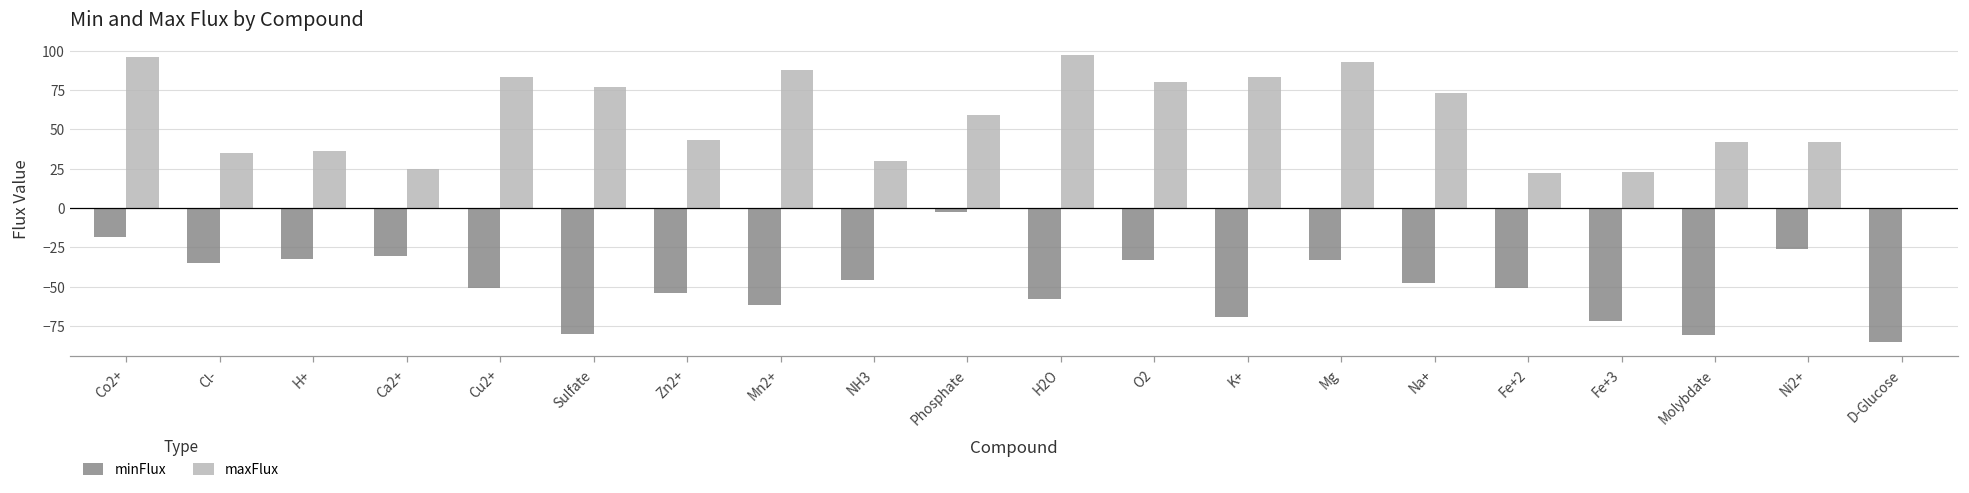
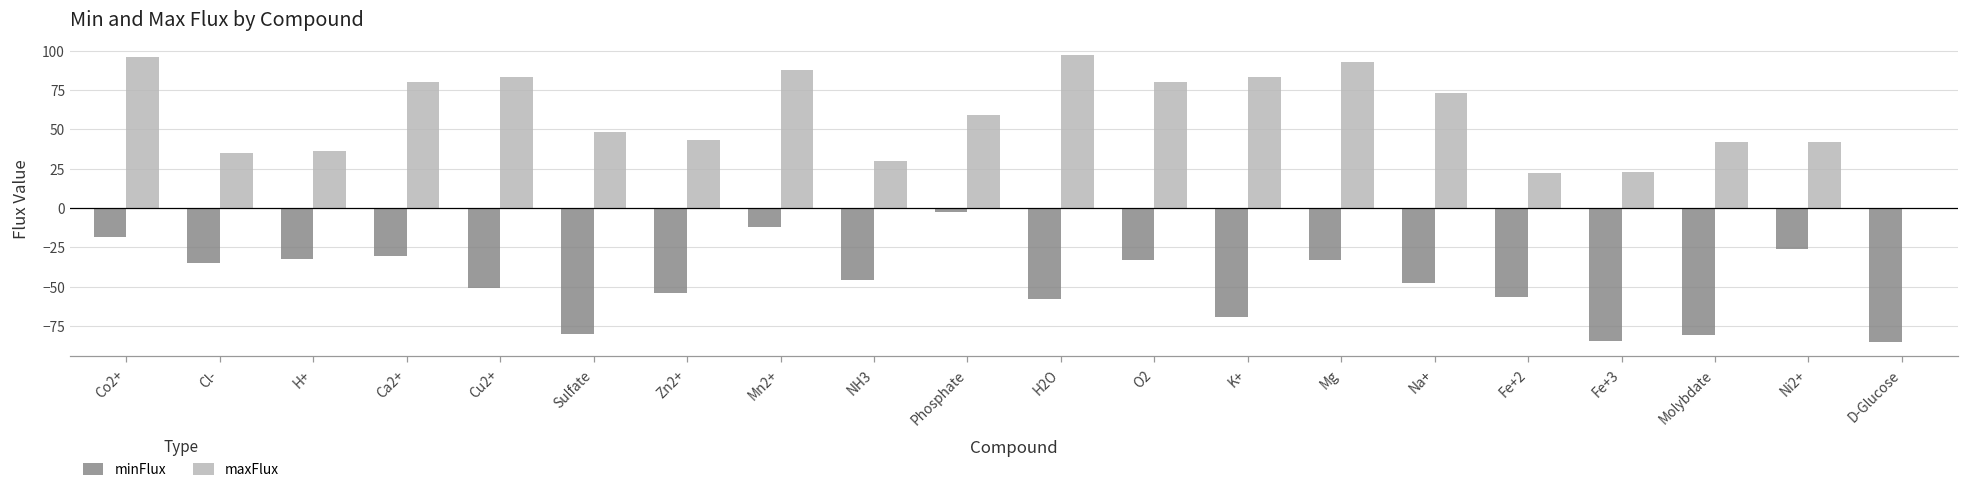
  {
    "minFlux": {
      "Co2+": -18,
      "Cl-": -35,
      "H+": -33,
      "Ca2+": -31,
      "Cu2+": -51,
      "Sulfate": -80,
      "Zn2+": -54,
-     "Mn2+": -62,
+     "Mn2+": -12,
      "NH3": -46,
      "Phosphate": -3,
      "H2O": -58,
      "O2": -33,
      "K+": -69,
      "Mg": -33,
      "Na+": -48,
-     "Fe+2": -51,
-     "Fe+3": -72,
+     "Fe+2": -57,
+     "Fe+3": -85,
      "Molybdate": -81,
      "Ni2+": -26,
      "D-Glucose": -85
    },
    "maxFlux": {
      "Co2+": 96,
      "Cl-": 35,
      "H+": 36,
-     "Ca2+": 25,
+     "Ca2+": 80,
      "Cu2+": 83,
-     "Sulfate": 77,
+     "Sulfate": 48,
      "Zn2+": 43,
      "Mn2+": 88,
      "NH3": 30,
      "Phosphate": 59,
      "H2O": 97,
      "O2": 80,
      "K+": 83,
      "Mg": 93,
      "Na+": 73,
      "Fe+2": 22,
      "Fe+3": 23,
      "Molybdate": 42,
      "Ni2+": 42,
      "D-Glucose": 0
    }
  }
